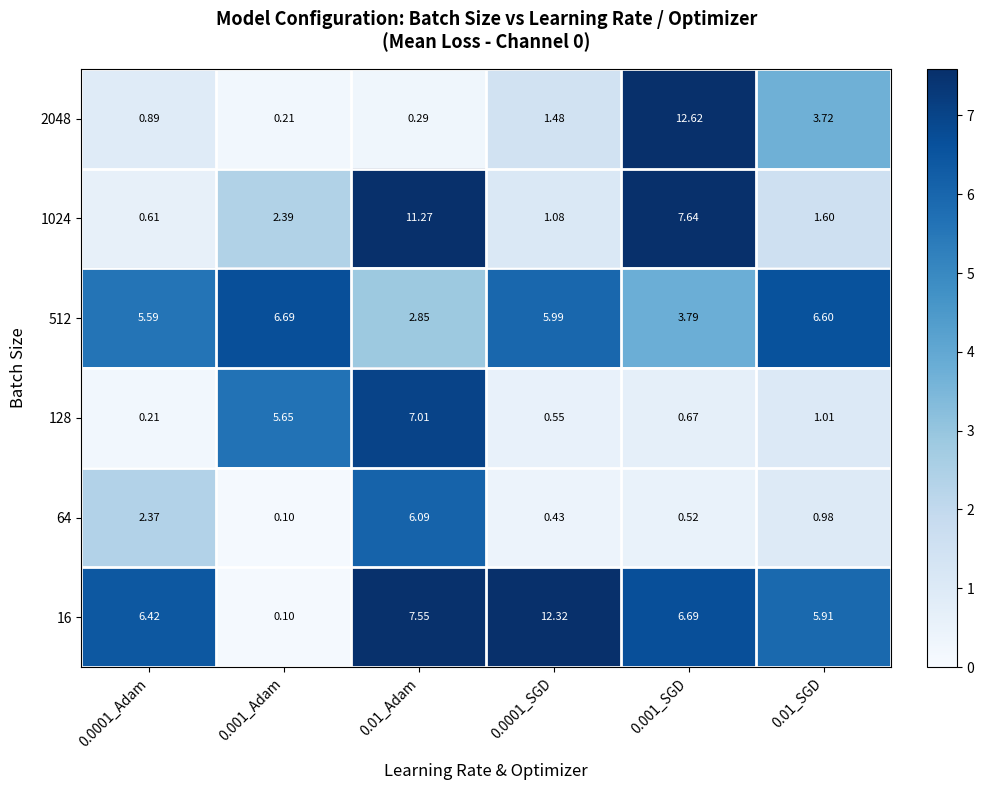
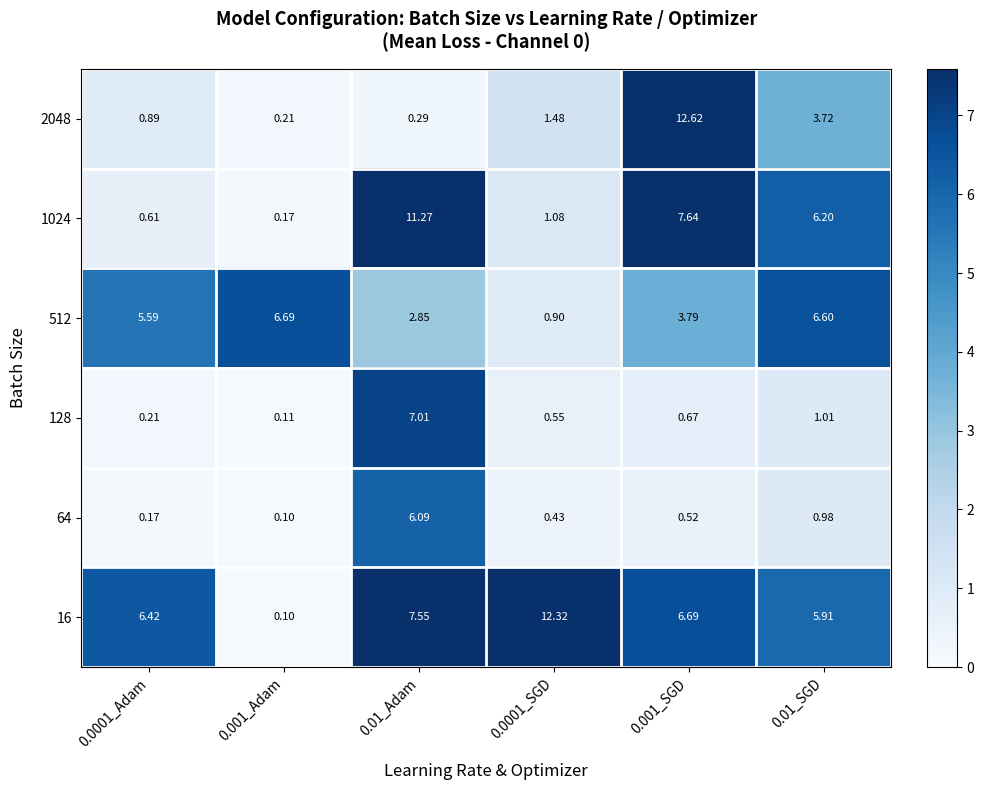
  {
    "2048": {
      "0.0001_Adam": 0.89,
      "0.001_Adam": 0.21,
      "0.01_Adam": 0.29,
      "0.0001_SGD": 1.48,
      "0.001_SGD": 12.62,
      "0.01_SGD": 3.72
    },
    "1024": {
      "0.0001_Adam": 0.61,
-     "0.001_Adam": 2.39,
+     "0.001_Adam": 0.17,
      "0.01_Adam": 11.27,
      "0.0001_SGD": 1.08,
      "0.001_SGD": 7.64,
-     "0.01_SGD": 1.60
+     "0.01_SGD": 6.20
    },
    "512": {
      "0.0001_Adam": 5.59,
      "0.001_Adam": 6.69,
      "0.01_Adam": 2.85,
-     "0.0001_SGD": 5.99,
+     "0.0001_SGD": 0.90,
      "0.001_SGD": 3.79,
      "0.01_SGD": 6.60
    },
    "128": {
      "0.0001_Adam": 0.21,
-     "0.001_Adam": 5.65,
+     "0.001_Adam": 0.11,
      "0.01_Adam": 7.01,
      "0.0001_SGD": 0.55,
      "0.001_SGD": 0.67,
      "0.01_SGD": 1.01
    },
    "64": {
-     "0.0001_Adam": 2.37,
+     "0.0001_Adam": 0.17,
      "0.001_Adam": 0.10,
      "0.01_Adam": 6.09,
      "0.0001_SGD": 0.43,
      "0.001_SGD": 0.52,
      "0.01_SGD": 0.98
    },
    "16": {
      "0.0001_Adam": 6.42,
      "0.001_Adam": 0.10,
      "0.01_Adam": 7.55,
      "0.0001_SGD": 12.32,
      "0.001_SGD": 6.69,
      "0.01_SGD": 5.91
    }
  }
